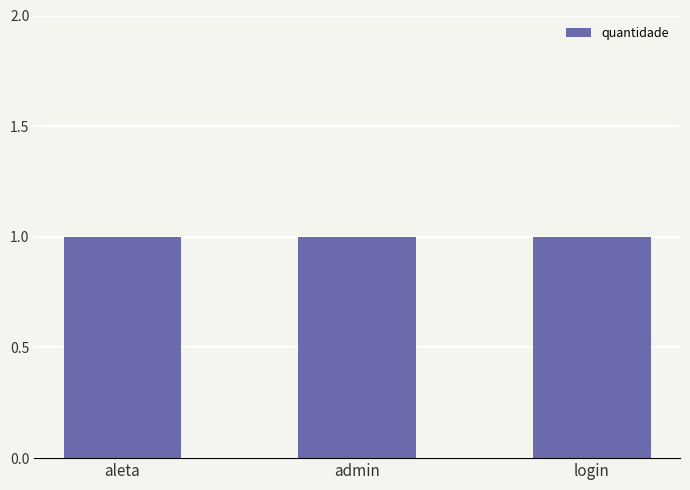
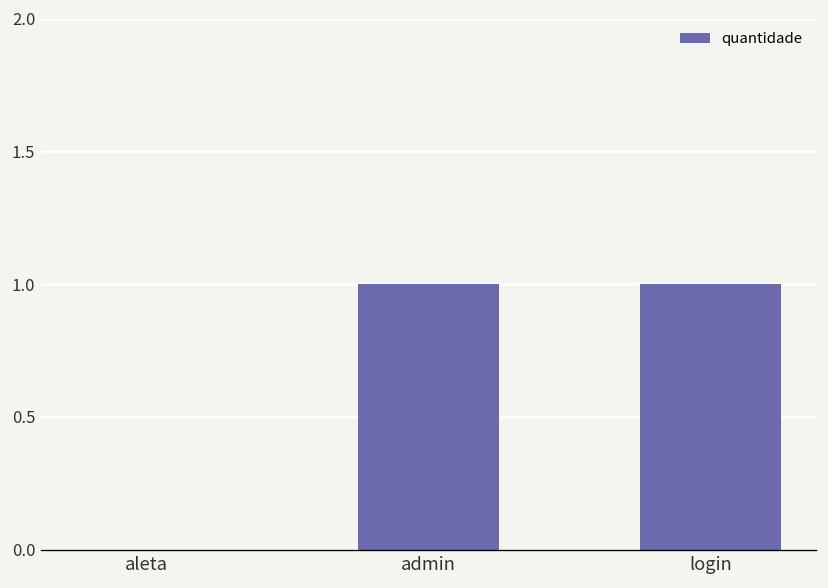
  {
-   "aleta": 1,
+   "aleta": 0,
    "admin": 1,
    "login": 1
  }
